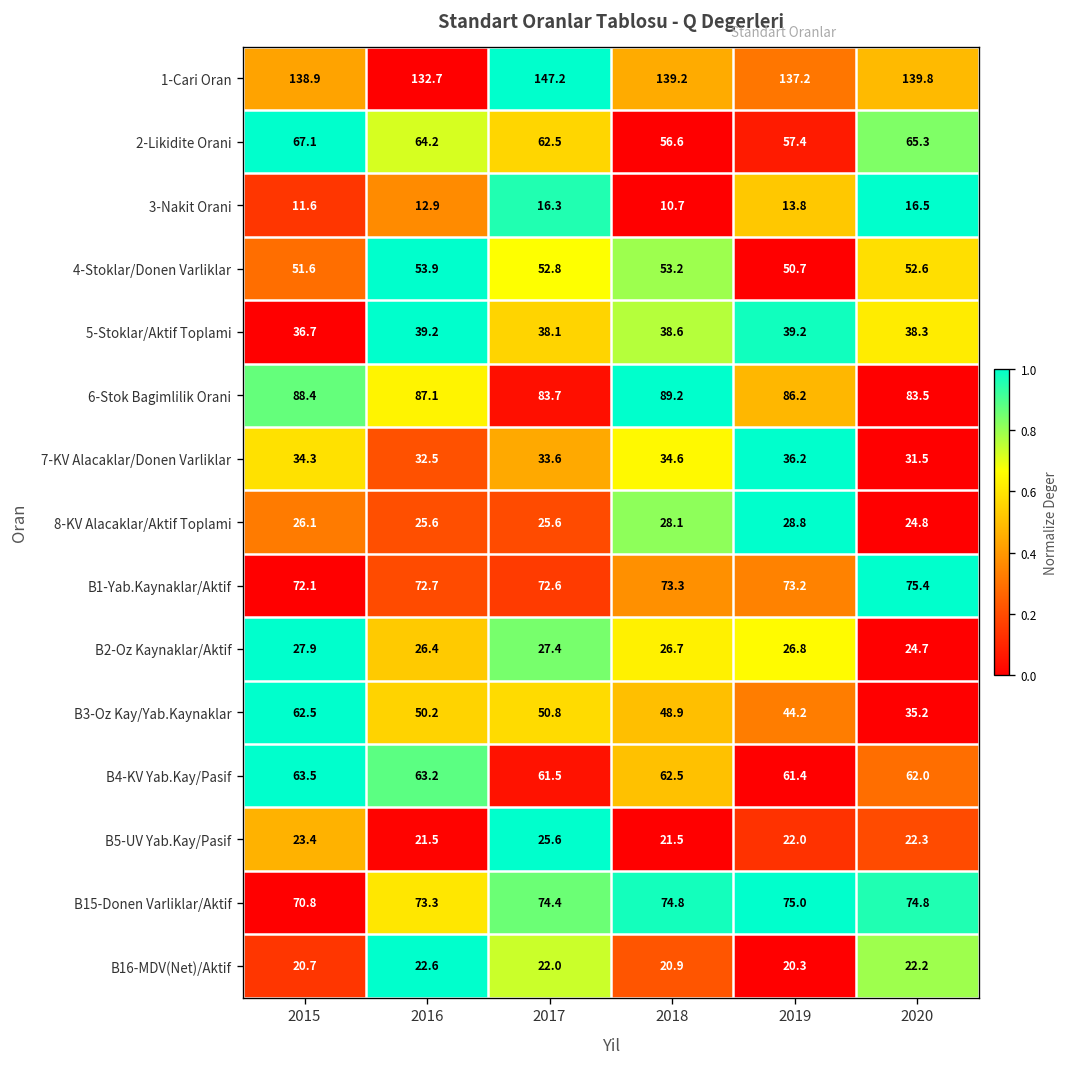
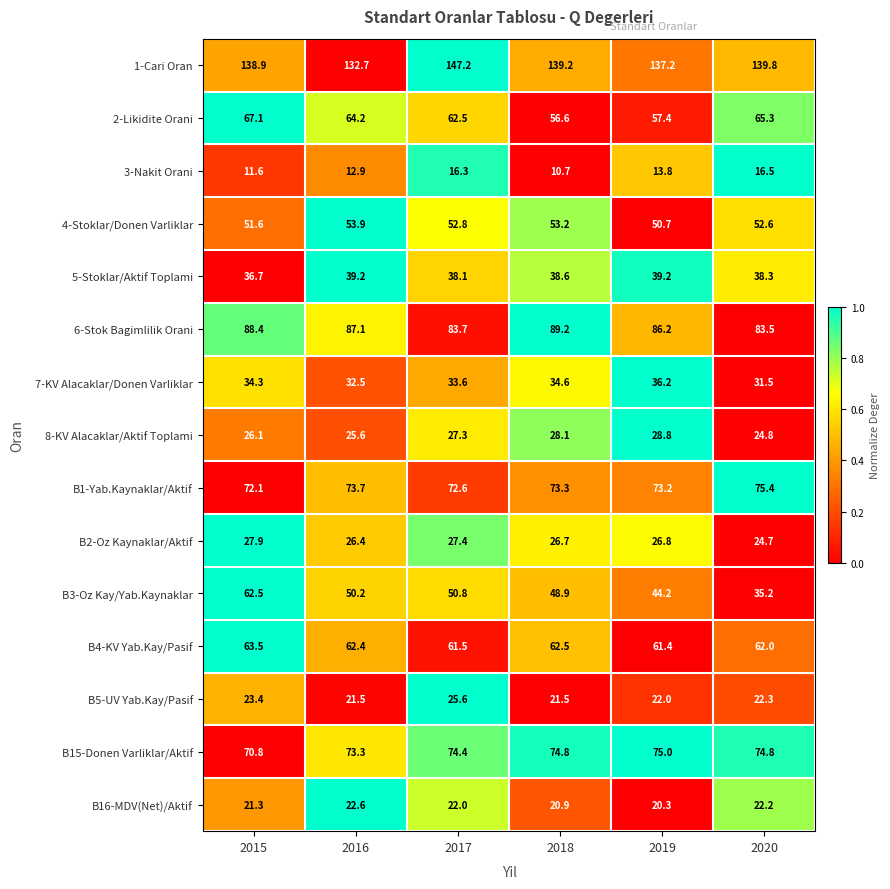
  {
    "1-Cari Oran": {
      "2015": 138.9,
      "2016": 132.7,
      "2017": 147.2,
      "2018": 139.2,
      "2019": 137.2,
      "2020": 139.8
    },
    "2-Likidite Orani": {
      "2015": 67.1,
      "2016": 64.2,
      "2017": 62.5,
      "2018": 56.6,
      "2019": 57.4,
      "2020": 65.3
    },
    "3-Nakit Orani": {
      "2015": 11.6,
      "2016": 12.9,
      "2017": 16.3,
      "2018": 10.7,
      "2019": 13.8,
      "2020": 16.5
    },
    "4-Stoklar/Donen Varliklar": {
      "2015": 51.6,
      "2016": 53.9,
      "2017": 52.8,
      "2018": 53.2,
      "2019": 50.7,
      "2020": 52.6
    },
    "5-Stoklar/Aktif Toplami": {
      "2015": 36.7,
      "2016": 39.2,
      "2017": 38.1,
      "2018": 38.6,
      "2019": 39.2,
      "2020": 38.3
    },
    "6-Stok Bagimlilik Orani": {
      "2015": 88.4,
      "2016": 87.1,
      "2017": 83.7,
      "2018": 89.2,
      "2019": 86.2,
      "2020": 83.5
    },
    "7-KV Alacaklar/Donen Varliklar": {
      "2015": 34.3,
      "2016": 32.5,
      "2017": 33.6,
      "2018": 34.6,
      "2019": 36.2,
      "2020": 31.5
    },
    "8-KV Alacaklar/Aktif Toplami": {
      "2015": 26.1,
      "2016": 25.6,
-     "2017": 25.6,
+     "2017": 27.3,
      "2018": 28.1,
      "2019": 28.8,
      "2020": 24.8
    },
    "B1-Yab.Kaynaklar/Aktif": {
      "2015": 72.1,
-     "2016": 72.7,
+     "2016": 73.7,
      "2017": 72.6,
      "2018": 73.3,
      "2019": 73.2,
      "2020": 75.4
    },
    "B2-Oz Kaynaklar/Aktif": {
      "2015": 27.9,
      "2016": 26.4,
      "2017": 27.4,
      "2018": 26.7,
      "2019": 26.8,
      "2020": 24.7
    },
    "B3-Oz Kay/Yab.Kaynaklar": {
      "2015": 62.5,
      "2016": 50.2,
      "2017": 50.8,
      "2018": 48.9,
      "2019": 44.2,
      "2020": 35.2
    },
    "B4-KV Yab.Kay/Pasif": {
      "2015": 63.5,
-     "2016": 63.2,
+     "2016": 62.4,
      "2017": 61.5,
      "2018": 62.5,
      "2019": 61.4,
      "2020": 62.0
    },
    "B5-UV Yab.Kay/Pasif": {
      "2015": 23.4,
      "2016": 21.5,
      "2017": 25.6,
      "2018": 21.5,
      "2019": 22.0,
      "2020": 22.3
    },
    "B15-Donen Varliklar/Aktif": {
      "2015": 70.8,
      "2016": 73.3,
      "2017": 74.4,
      "2018": 74.8,
      "2019": 75.0,
      "2020": 74.8
    },
    "B16-MDV(Net)/Aktif": {
-     "2015": 20.7,
+     "2015": 21.3,
      "2016": 22.6,
      "2017": 22.0,
      "2018": 20.9,
      "2019": 20.3,
      "2020": 22.2
    }
  }
